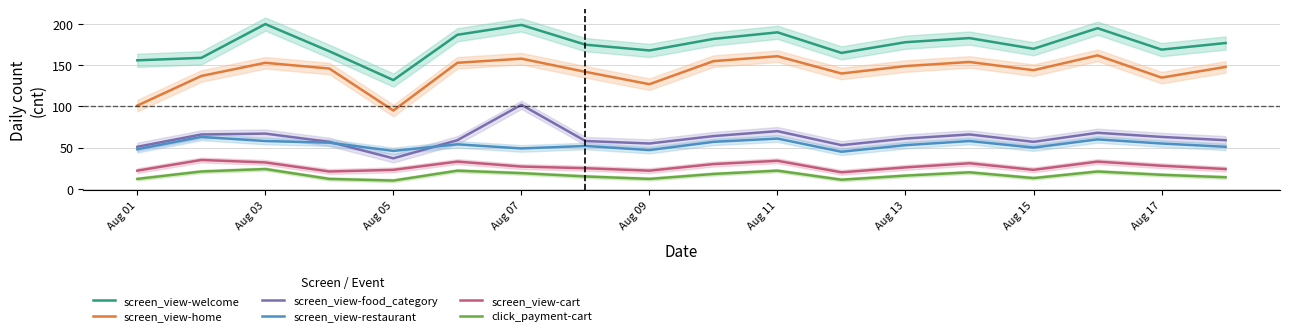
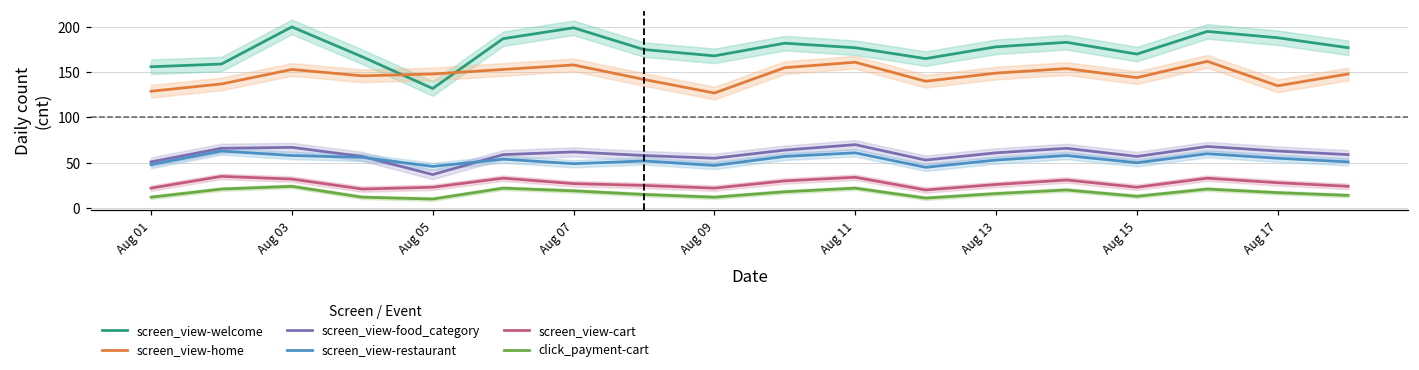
  {
    "screen_view-welcome": {
      "Aug 01": 160,
      "Aug 03": 200,
      "Aug 05": 130,
      "Aug 07": 200,
      "Aug 09": 170,
-     "Aug 11": 190,
+     "Aug 11": 180,
      "Aug 13": 180,
      "Aug 15": 170,
-     "Aug 17": 170
+     "Aug 17": 190
    },
    "screen_view-home": {
-     "Aug 01": 100,
+     "Aug 01": 130,
      "Aug 03": 150,
-     "Aug 05": 100,
+     "Aug 05": 150,
      "Aug 07": 160,
      "Aug 09": 130,
      "Aug 11": 160,
      "Aug 13": 150,
      "Aug 15": 140,
      "Aug 17": 140
    },
    "screen_view-food_category": {
      "Aug 03": 70,
      "Aug 05": 40,
-     "Aug 07": 100,
+     "Aug 07": 60,
      "Aug 09": 60,
      "Aug 11": 70,
      "Aug 13": 60,
      "Aug 17": 60
    },
    "screen_view-restaurant": {
      "Aug 03": 60,
      "Aug 05": 50,
      "Aug 07": 50,
      "Aug 09": 50,
      "Aug 11": 60,
      "Aug 13": 50,
      "Aug 15": 50,
      "Aug 17": 60
    }
  }
